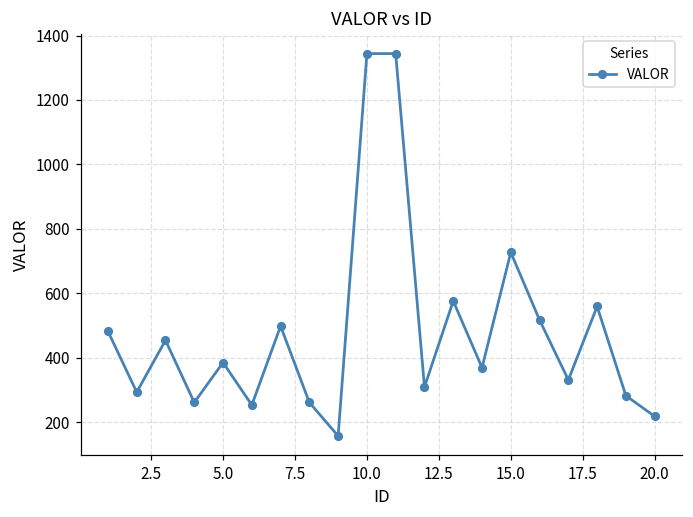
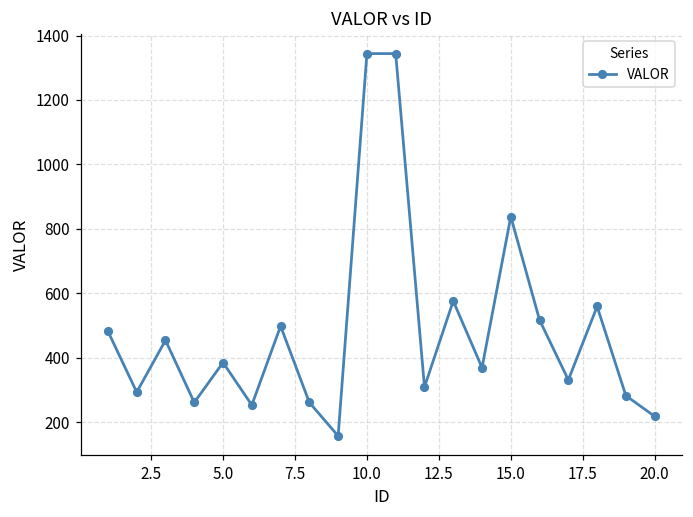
  {
    "5.0": 390,
    "10.0": 1340,
-   "15.0": 730,
+   "15.0": 840,
    "20.0": 220
  }
